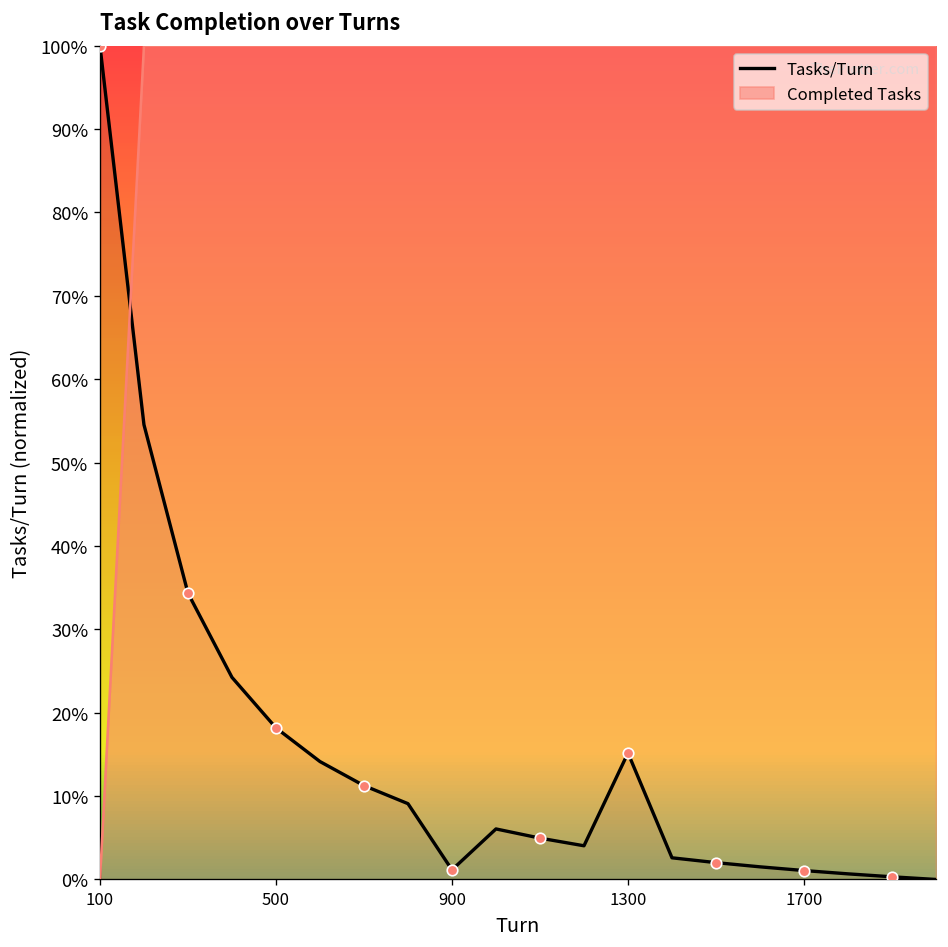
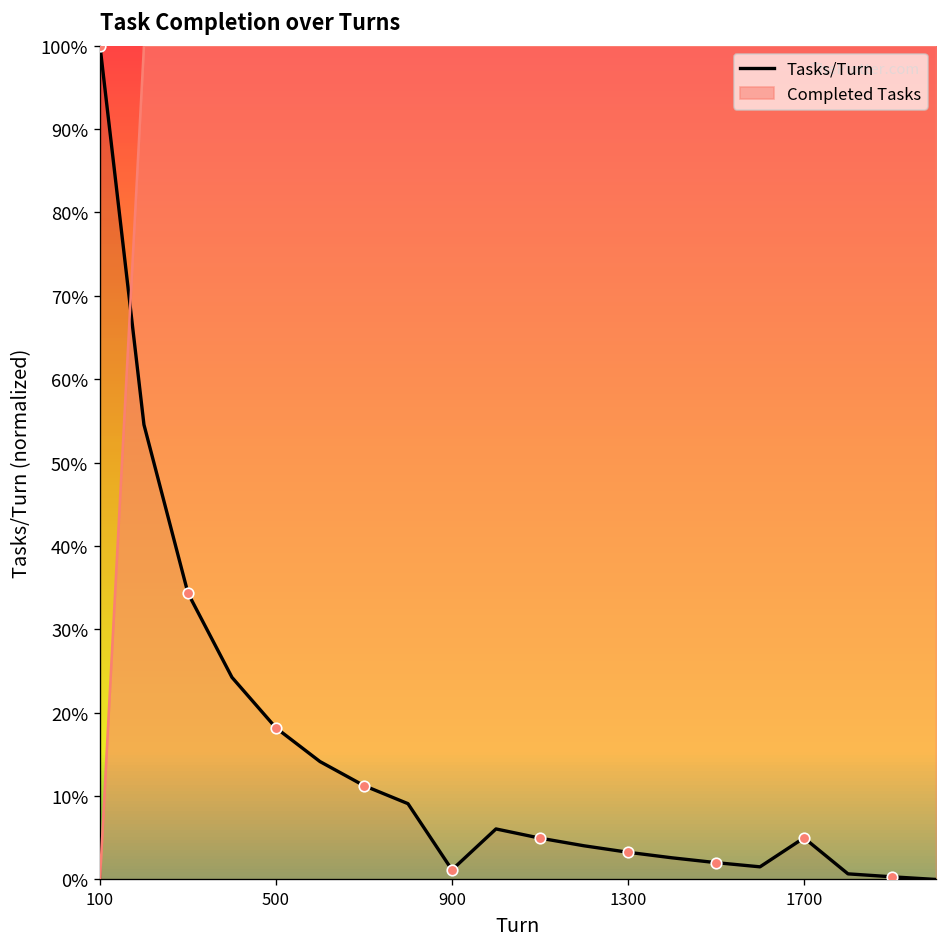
  {
    "Tasks/Turn": {
-     "1300": "15%",
-     "1700": "1%"
+     "1300": "3%",
+     "1700": "5%"
    }
  }
